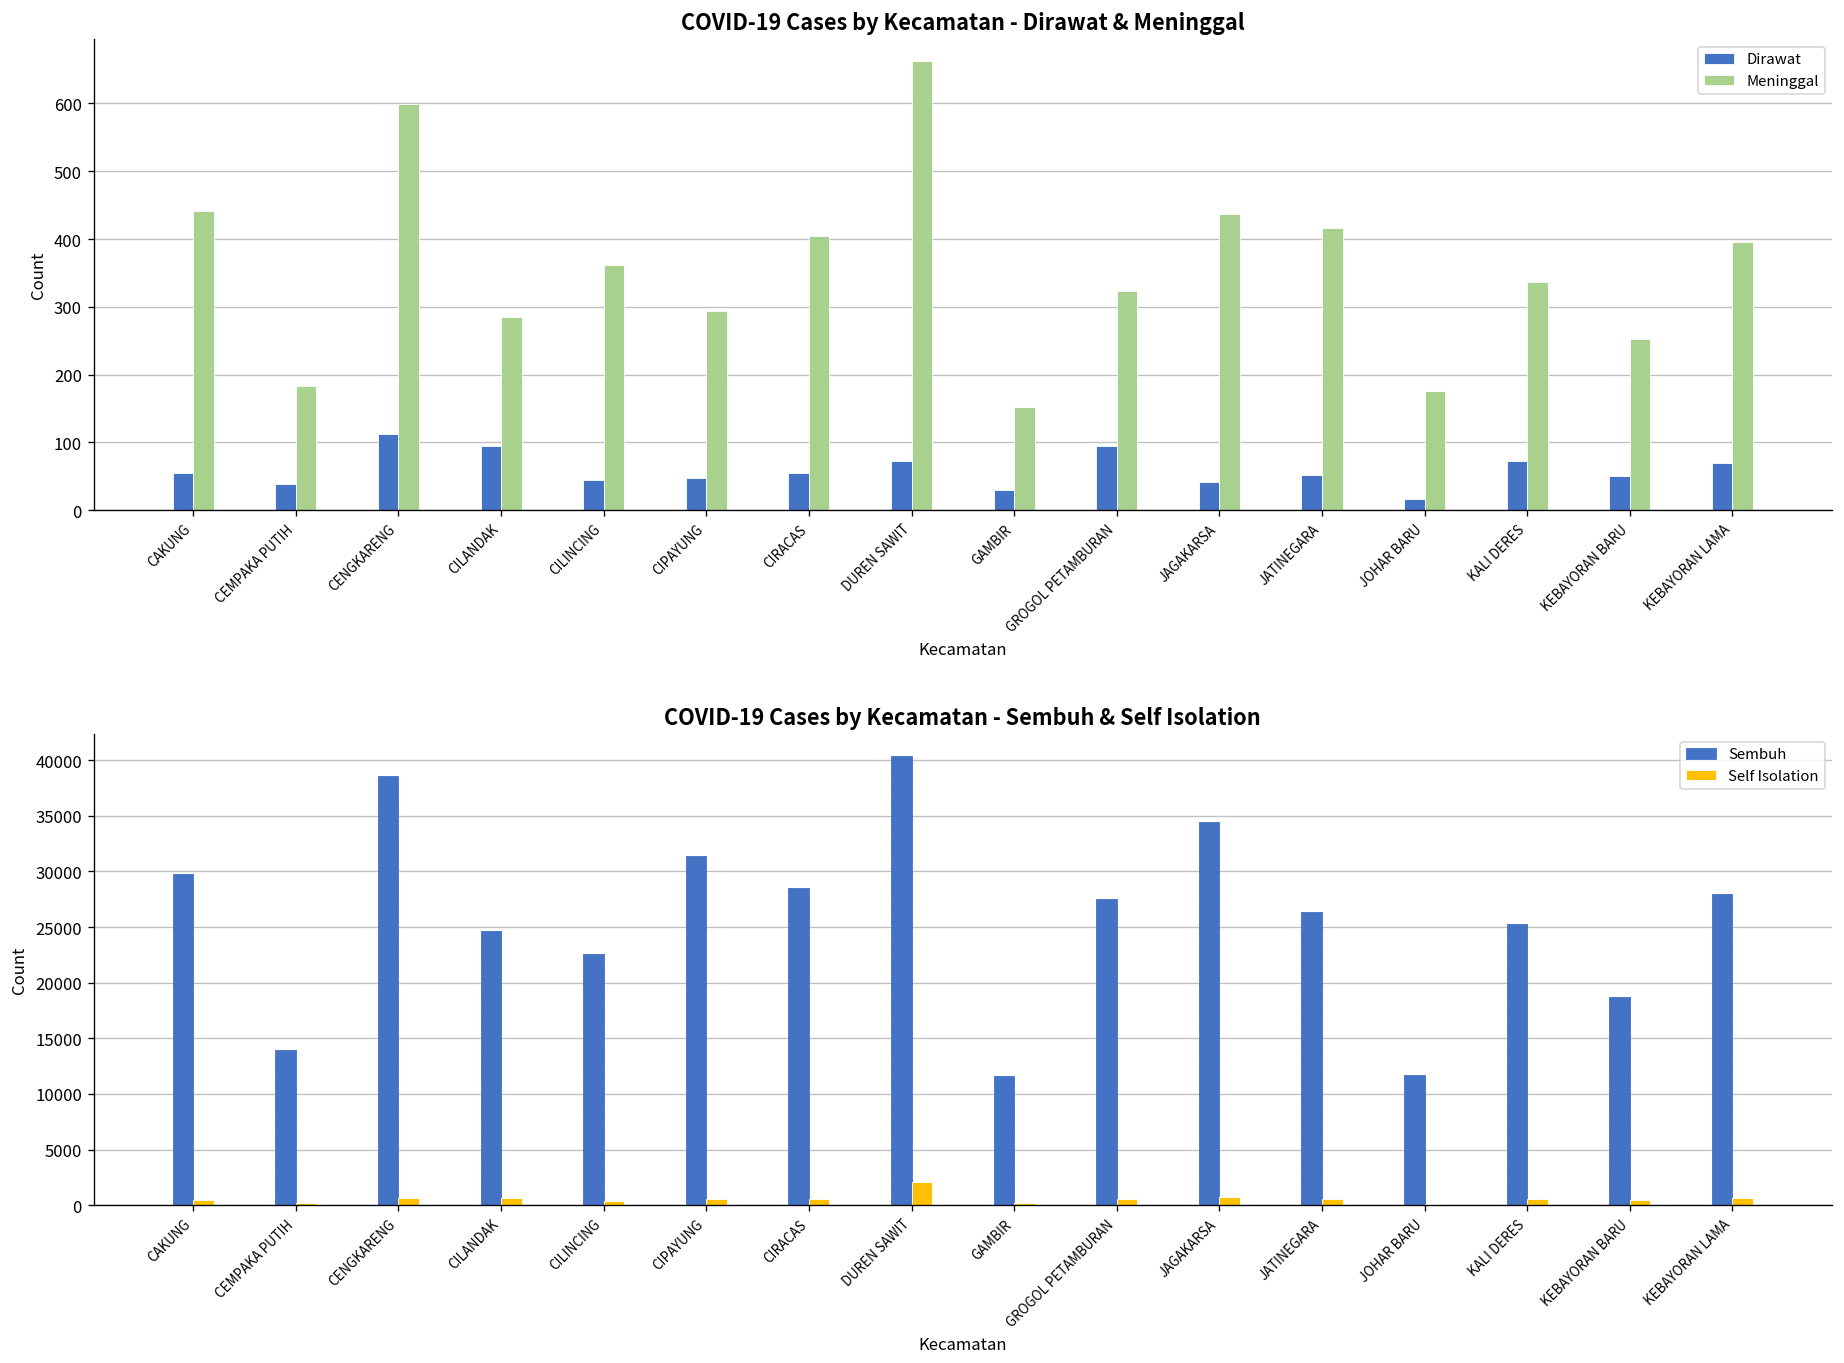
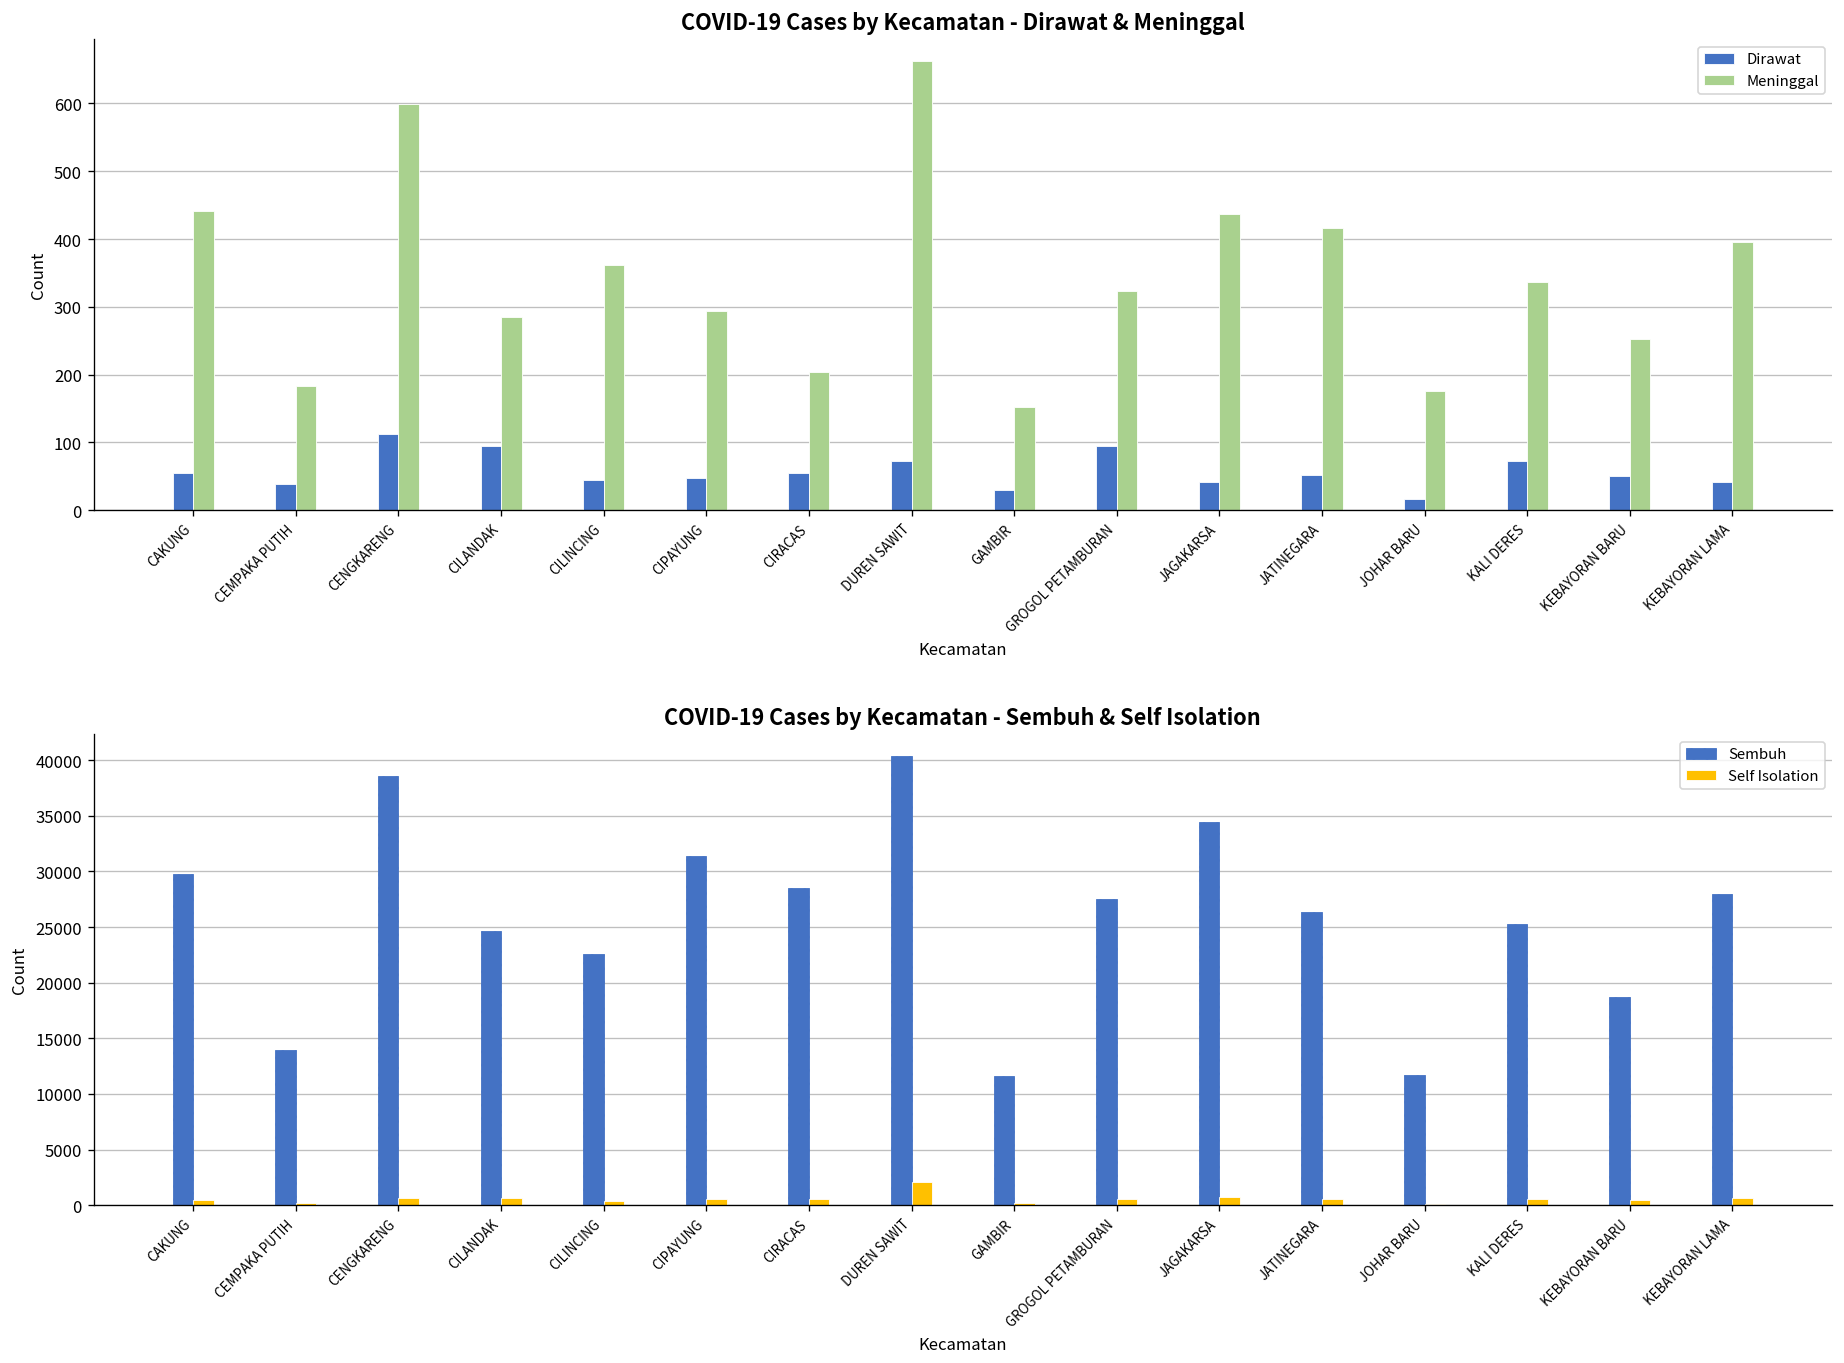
  {
    "COVID-19 Cases by Kecamatan - Dirawat & Meninggal": {
      "Dirawat": {
        "CAKUNG": 60,
        "CEMPAKA PUTIH": 40,
        "CENGKARENG": 110,
        "CILANDAK": 90,
        "CILINCING": 40,
        "CIPAYUNG": 50,
        "CIRACAS": 60,
        "DUREN SAWIT": 70,
        "GAMBIR": 30,
        "GROGOL PETAMBURAN": 90,
        "JAGAKARSA": 40,
        "JATINEGARA": 50,
        "JOHAR BARU": 20,
        "KALI DERES": 70,
        "KEBAYORAN BARU": 50,
-       "KEBAYORAN LAMA": 70
+       "KEBAYORAN LAMA": 40
      },
      "Meninggal": {
        "CAKUNG": 440,
        "CEMPAKA PUTIH": 180,
        "CENGKARENG": 600,
        "CILANDAK": 290,
        "CILINCING": 360,
        "CIPAYUNG": 290,
-       "CIRACAS": 410,
+       "CIRACAS": 200,
        "DUREN SAWIT": 660,
        "GAMBIR": 150,
        "GROGOL PETAMBURAN": 320,
        "JAGAKARSA": 440,
        "JATINEGARA": 420,
        "JOHAR BARU": 180,
        "KALI DERES": 340,
        "KEBAYORAN BARU": 250,
        "KEBAYORAN LAMA": 400
      }
    },
    "COVID-19 Cases by Kecamatan - Sembuh & Self Isolation": {
      "Sembuh": {
        "CAKUNG": 30000,
        "CEMPAKA PUTIH": 14000,
        "CENGKARENG": 39000,
        "CILANDAK": 25000,
        "CILINCING": 23000,
        "CIPAYUNG": 31000,
        "CIRACAS": 28000,
        "DUREN SAWIT": 40000,
        "GAMBIR": 12000,
        "GROGOL PETAMBURAN": 28000,
        "JAGAKARSA": 34000,
        "JATINEGARA": 26000,
        "JOHAR BARU": 12000,
        "KALI DERES": 25000,
        "KEBAYORAN BARU": 19000,
        "KEBAYORAN LAMA": 28000
      },
      "Self Isolation": {
        "CAKUNG": 0,
        "CENGKARENG": 1000,
        "CILANDAK": 1000,
        "CILINCING": 0,
        "CIPAYUNG": 1000,
        "CIRACAS": 1000,
        "DUREN SAWIT": 2000,
        "GROGOL PETAMBURAN": 1000,
        "JAGAKARSA": 1000,
        "JATINEGARA": 1000,
        "KALI DERES": 1000,
        "KEBAYORAN BARU": 0,
        "KEBAYORAN LAMA": 1000
      }
    }
  }
